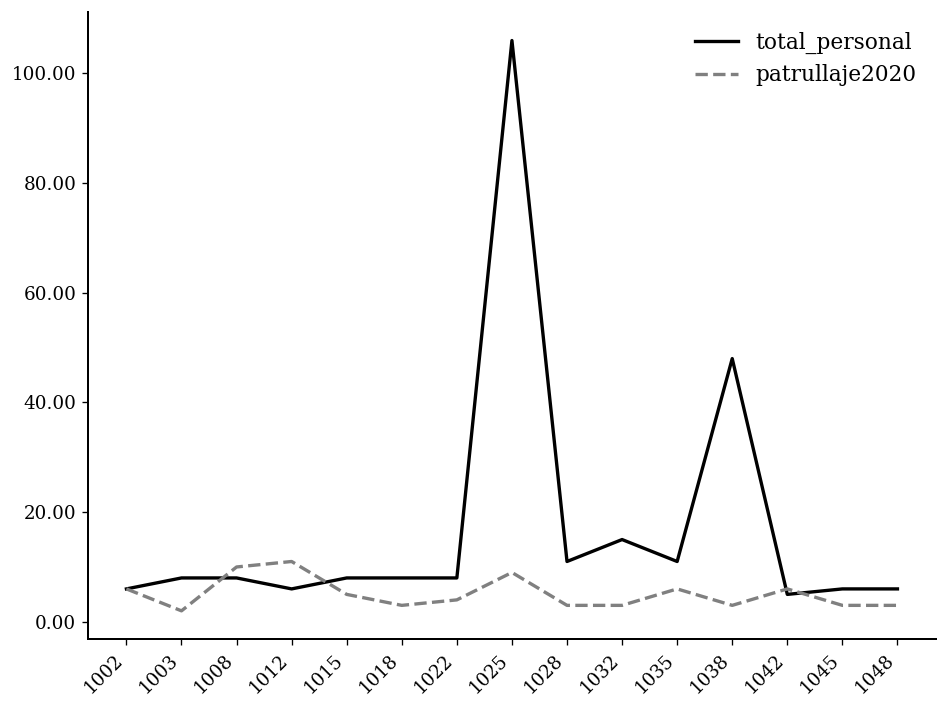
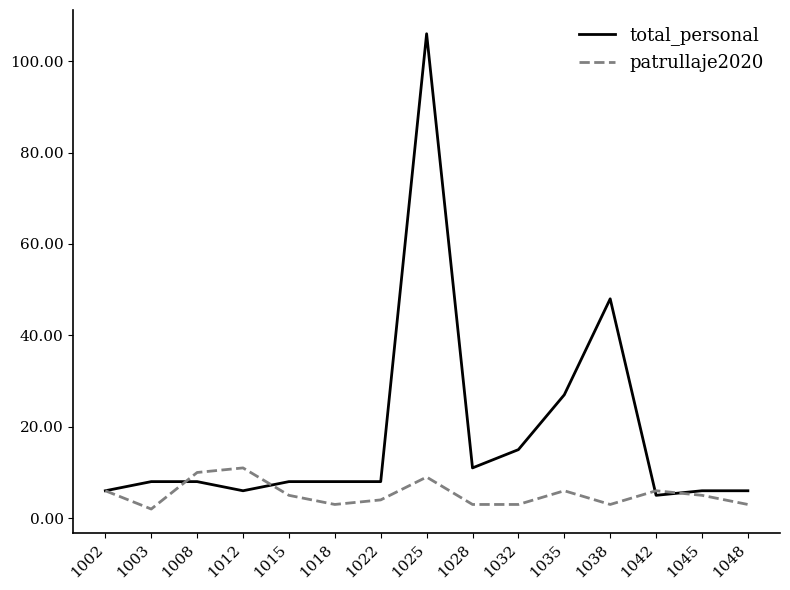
  {
    "total_personal": {
      "1003": 8,
      "1008": 8,
      "1012": 6,
      "1015": 8,
      "1018": 8,
      "1022": 8,
      "1025": 106,
      "1028": 11,
      "1032": 15,
-     "1035": 11,
+     "1035": 27,
      "1038": 48,
      "1042": 5,
      "1045": 6,
      "1048": 6
    },
    "patrullaje2020": {
      "1003": 2,
      "1008": 10,
      "1012": 11,
      "1015": 5,
      "1018": 3,
      "1022": 4,
      "1025": 9,
      "1028": 3,
      "1032": 3,
      "1035": 6,
      "1038": 3,
      "1042": 6,
-     "1045": 3,
+     "1045": 5,
      "1048": 3
    }
  }
